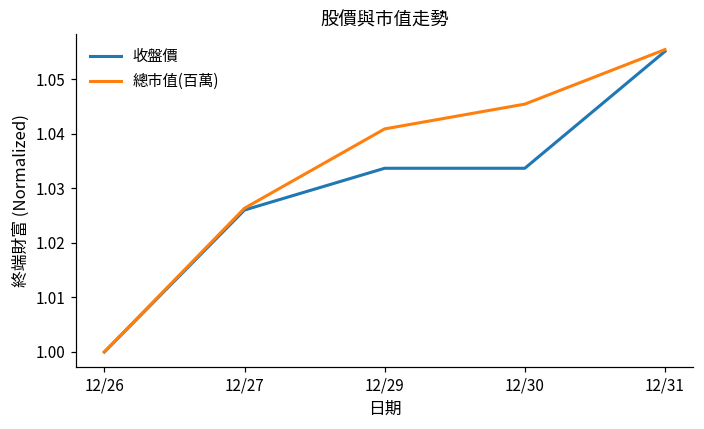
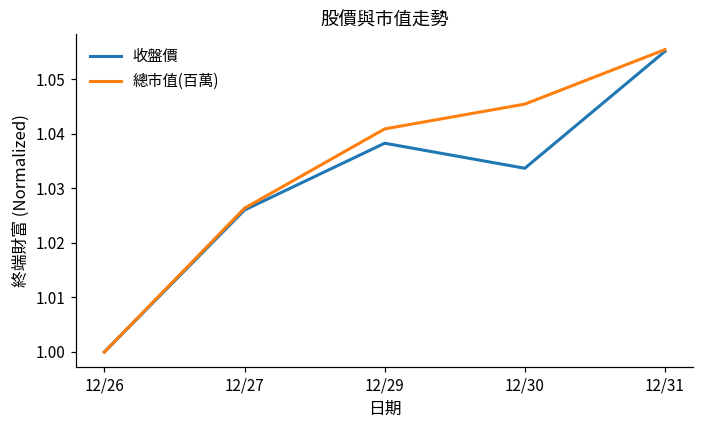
  {
    "收盤價": {
-     "12/29": 1.034,
+     "12/29": 1.038,
      "12/30": 1.034
    },
    "總市值(百萬)": {
      "12/29": 1.041,
      "12/30": 1.045
    }
  }
